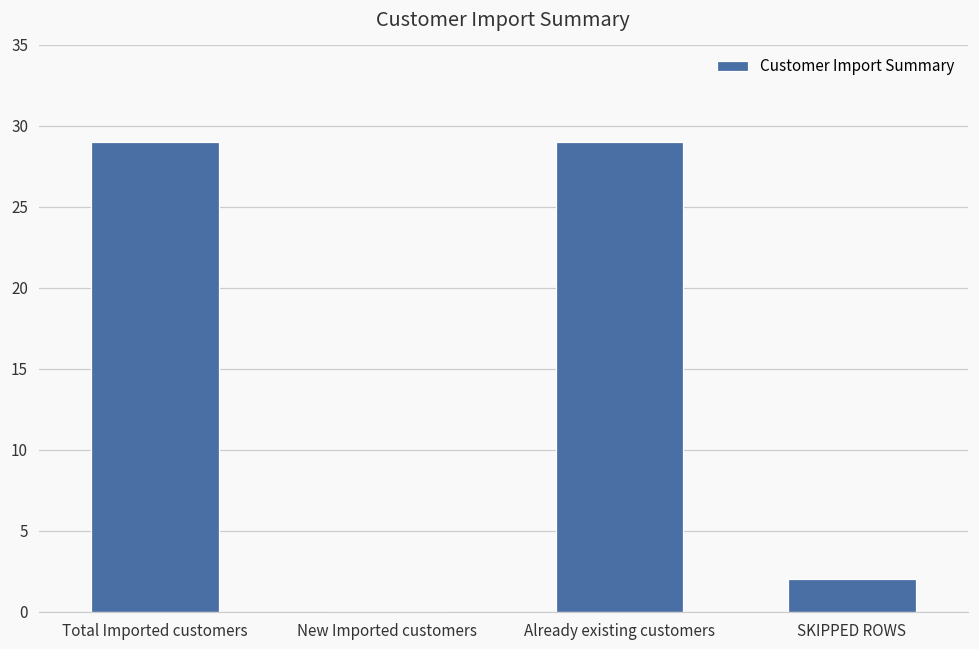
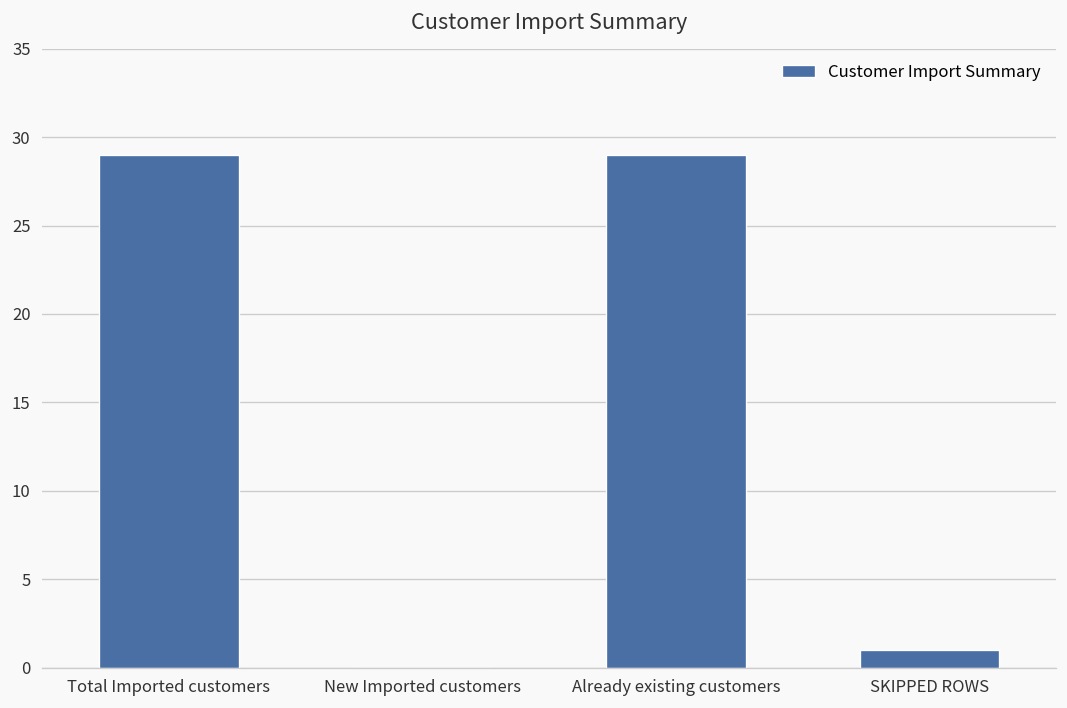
  {
    "Total Imported customers": 29,
    "New Imported customers": 0,
    "Already existing customers": 29,
-   "SKIPPED ROWS": 2
+   "SKIPPED ROWS": 1
  }
